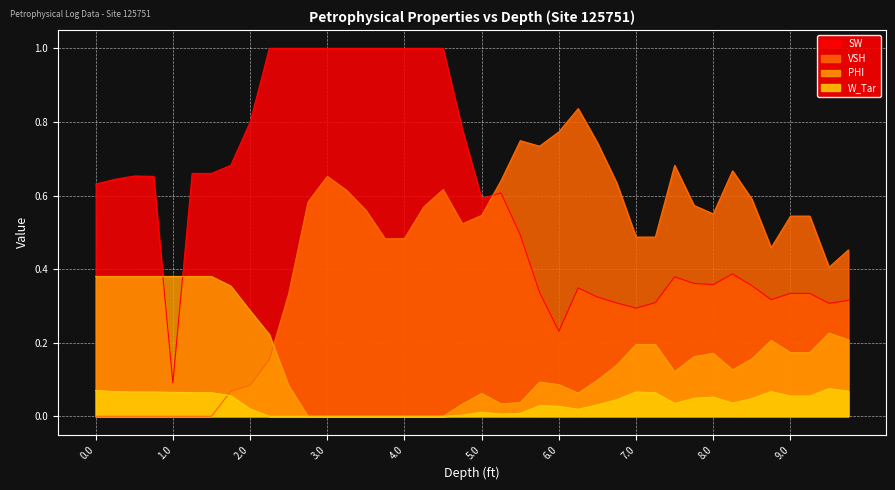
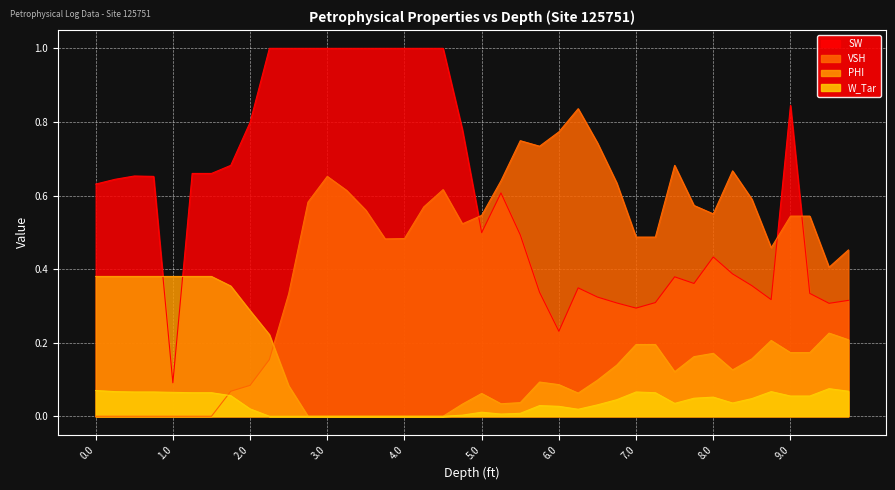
  {
    "SW": {
      "0.0": 0.63,
      "1.0": 0.09,
      "2.0": 0.80,
      "3.0": 1.00,
      "4.0": 1.00,
-     "5.0": 0.59,
+     "5.0": 0.50,
      "6.0": 0.23,
      "7.0": 0.29,
-     "8.0": 0.36,
-     "9.0": 0.33
+     "8.0": 0.43,
+     "9.0": 0.85
    }
  }
